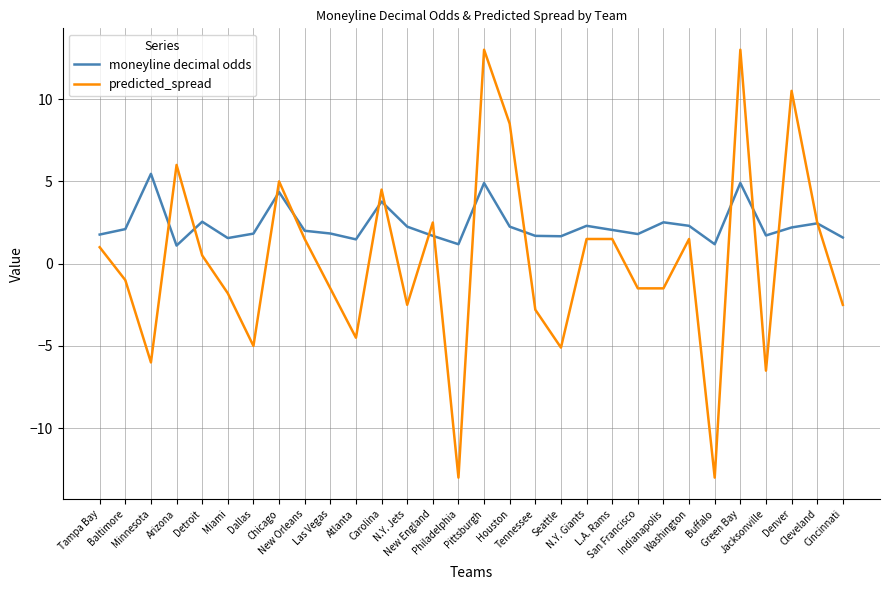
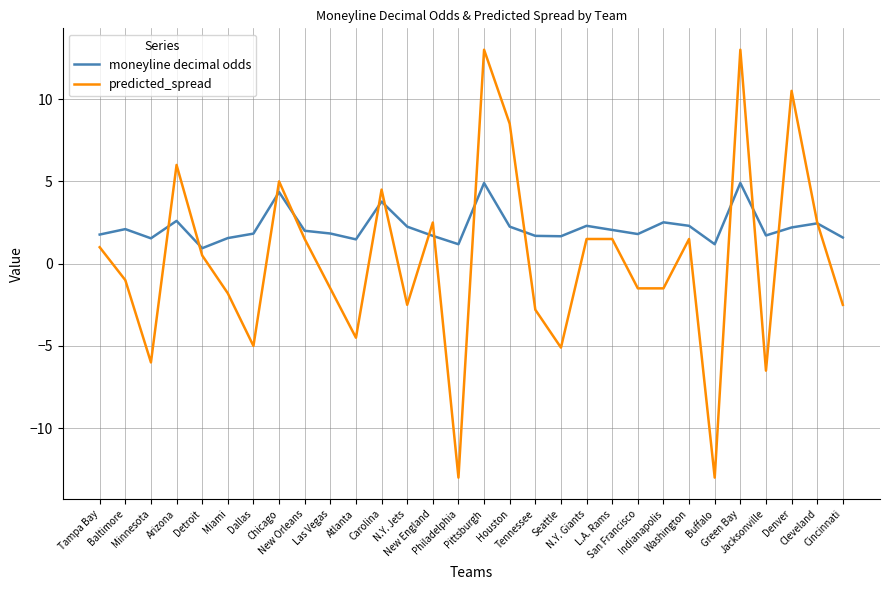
  {
    "moneyline decimal odds": {
      "Tampa Bay": 1.8,
      "Baltimore": 2.1,
-     "Minnesota": 5.5,
-     "Arizona": 1.1,
-     "Detroit": 2.6,
+     "Minnesota": 1.5,
+     "Arizona": 2.6,
+     "Detroit": 0.9,
      "Miami": 1.6,
      "Dallas": 1.8,
      "Chicago": 4.4,
      "New Orleans": 2.0,
      "Las Vegas": 1.8,
      "Atlanta": 1.5,
      "Carolina": 3.8,
      "N.Y. Jets": 2.3,
      "New England": 1.7,
      "Philadelphia": 1.2,
      "Pittsburgh": 4.9,
      "Houston": 2.3,
      "Tennessee": 1.7,
      "Seattle": 1.7,
      "N.Y. Giants": 2.3,
      "L.A. Rams": 2.1,
      "San Francisco": 1.8,
      "Indianapolis": 2.5,
      "Washington": 2.3,
      "Buffalo": 1.2,
      "Green Bay": 4.9,
      "Jacksonville": 1.7,
      "Denver": 2.2,
      "Cincinnati": 1.6
    },
    "predicted_spread": {
      "Tampa Bay": 1.0,
      "Baltimore": -1.0,
      "Minnesota": -6.0,
      "Arizona": 6.0,
      "Detroit": 0.5,
      "Miami": -1.8,
      "Dallas": -5.0,
      "Chicago": 5.0,
      "New Orleans": 1.5,
      "Las Vegas": -1.5,
      "Atlanta": -4.5,
      "Carolina": 4.5,
      "N.Y. Jets": -2.5,
      "New England": 2.5,
      "Philadelphia": -13.0,
      "Pittsburgh": 13.0,
      "Houston": 8.5,
      "Tennessee": -2.8,
      "Seattle": -5.1,
      "N.Y. Giants": 1.5,
      "L.A. Rams": 1.5,
      "San Francisco": -1.5,
      "Indianapolis": -1.5,
      "Washington": 1.5,
      "Buffalo": -13.0,
      "Green Bay": 13.0,
      "Jacksonville": -6.5,
      "Denver": 10.5,
      "Cincinnati": -2.5
    }
  }
